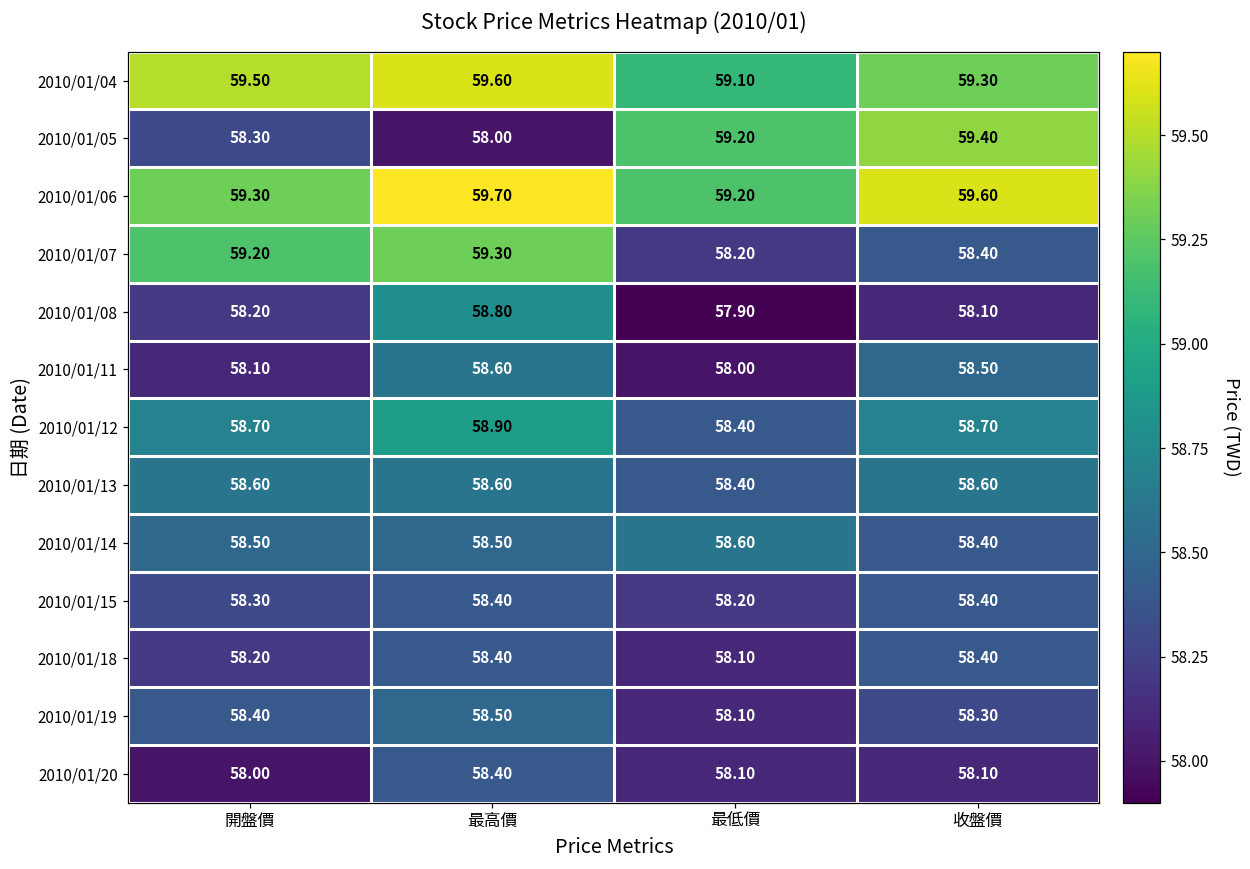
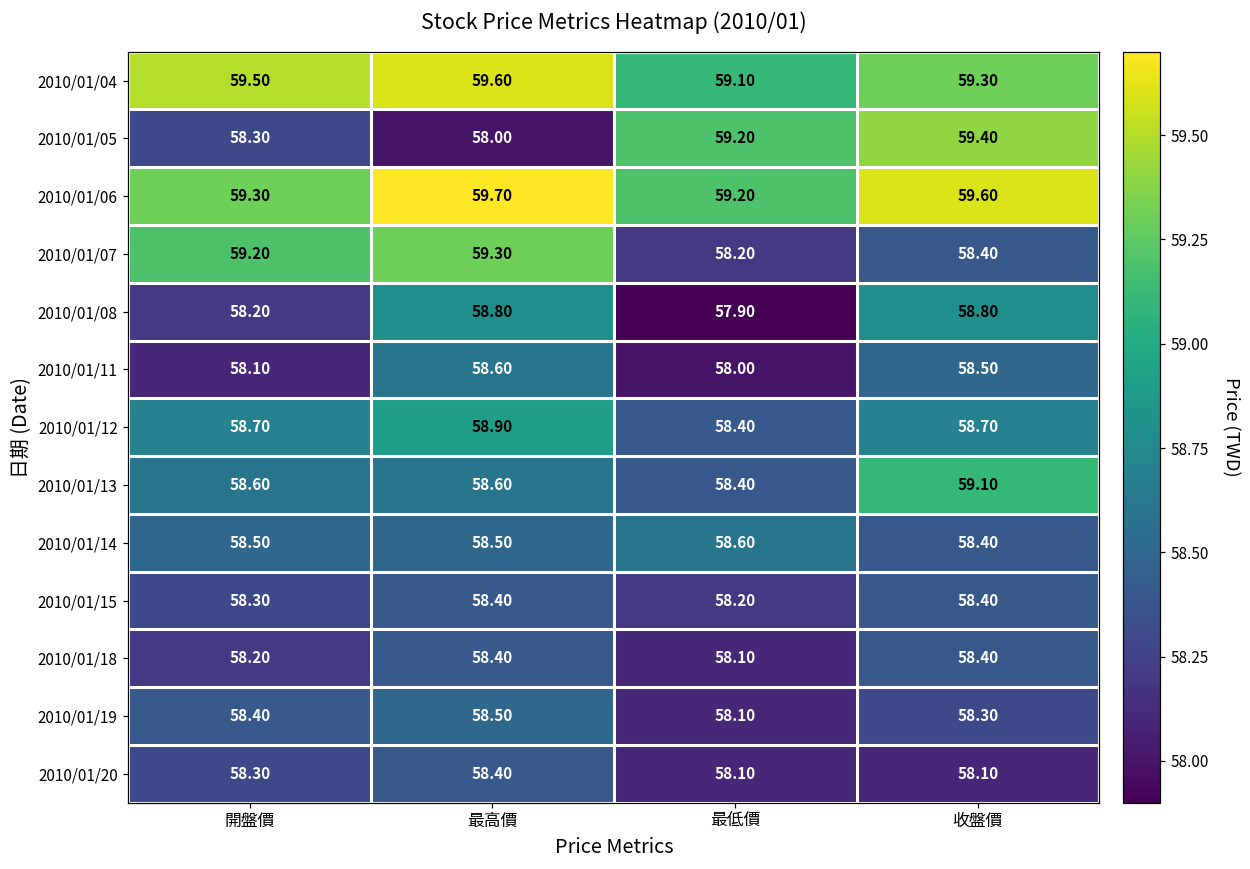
  {
    "2010/01/04": {
      "開盤價": 59.50,
      "最高價": 59.60,
      "最低價": 59.10,
      "收盤價": 59.30
    },
    "2010/01/05": {
      "開盤價": 58.30,
      "最高價": 58.00,
      "最低價": 59.20,
      "收盤價": 59.40
    },
    "2010/01/06": {
      "開盤價": 59.30,
      "最高價": 59.70,
      "最低價": 59.20,
      "收盤價": 59.60
    },
    "2010/01/07": {
      "開盤價": 59.20,
      "最高價": 59.30,
      "最低價": 58.20,
      "收盤價": 58.40
    },
    "2010/01/08": {
      "開盤價": 58.20,
      "最高價": 58.80,
      "最低價": 57.90,
-     "收盤價": 58.10
+     "收盤價": 58.80
    },
    "2010/01/11": {
      "開盤價": 58.10,
      "最高價": 58.60,
      "最低價": 58.00,
      "收盤價": 58.50
    },
    "2010/01/12": {
      "開盤價": 58.70,
      "最高價": 58.90,
      "最低價": 58.40,
      "收盤價": 58.70
    },
    "2010/01/13": {
      "開盤價": 58.60,
      "最高價": 58.60,
      "最低價": 58.40,
-     "收盤價": 58.60
+     "收盤價": 59.10
    },
    "2010/01/14": {
      "開盤價": 58.50,
      "最高價": 58.50,
      "最低價": 58.60,
      "收盤價": 58.40
    },
    "2010/01/15": {
      "開盤價": 58.30,
      "最高價": 58.40,
      "最低價": 58.20,
      "收盤價": 58.40
    },
    "2010/01/18": {
      "開盤價": 58.20,
      "最高價": 58.40,
      "最低價": 58.10,
      "收盤價": 58.40
    },
    "2010/01/19": {
      "開盤價": 58.40,
      "最高價": 58.50,
      "最低價": 58.10,
      "收盤價": 58.30
    },
    "2010/01/20": {
-     "開盤價": 58.00,
+     "開盤價": 58.30,
      "最高價": 58.40,
      "最低價": 58.10,
      "收盤價": 58.10
    }
  }
